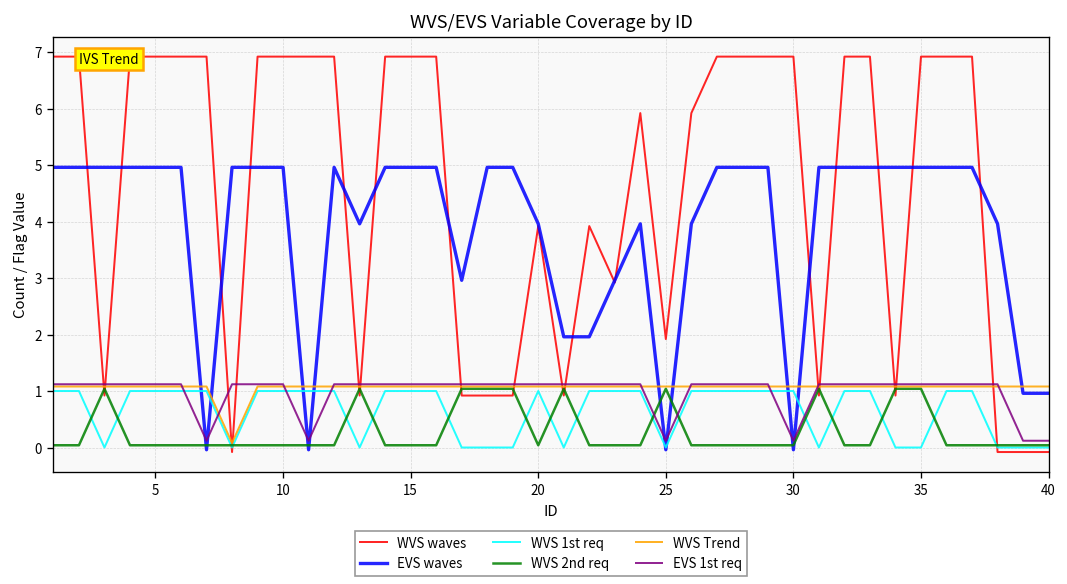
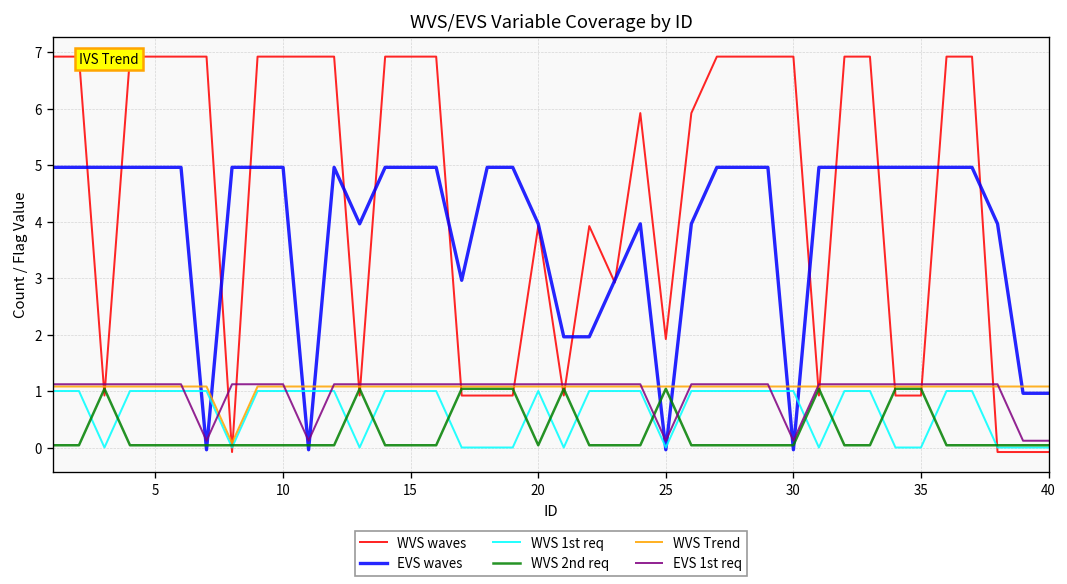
  {
    "WVS waves": {
      "5": 6.9,
      "10": 6.9,
      "15": 6.9,
      "25": 1.9,
      "30": 6.9,
-     "35": 6.9,
+     "35": 0.9,
      "40": -0.1
    },
    "EVS waves": {
      "5": 5.0,
      "10": 5.0,
      "15": 5.0,
      "30": 0.0,
      "35": 5.0,
      "40": 1.0
    },
    "WVS 1st req": {
      "5": 1.0,
      "10": 1.0,
      "15": 1.0,
      "20": 1.0,
      "30": 1.0,
      "35": 0.0
    },
    "WVS 2nd req": {
      "5": 0.0,
      "10": 0.0,
      "15": 0.0,
      "20": 0.0,
      "30": 0.0
    },
    "WVS Trend": {
      "30": 1.1,
      "40": 1.1
    },
    "EVS 1st req": {
      "25": 0.1,
      "30": 0.1,
      "40": 0.1
    }
  }
